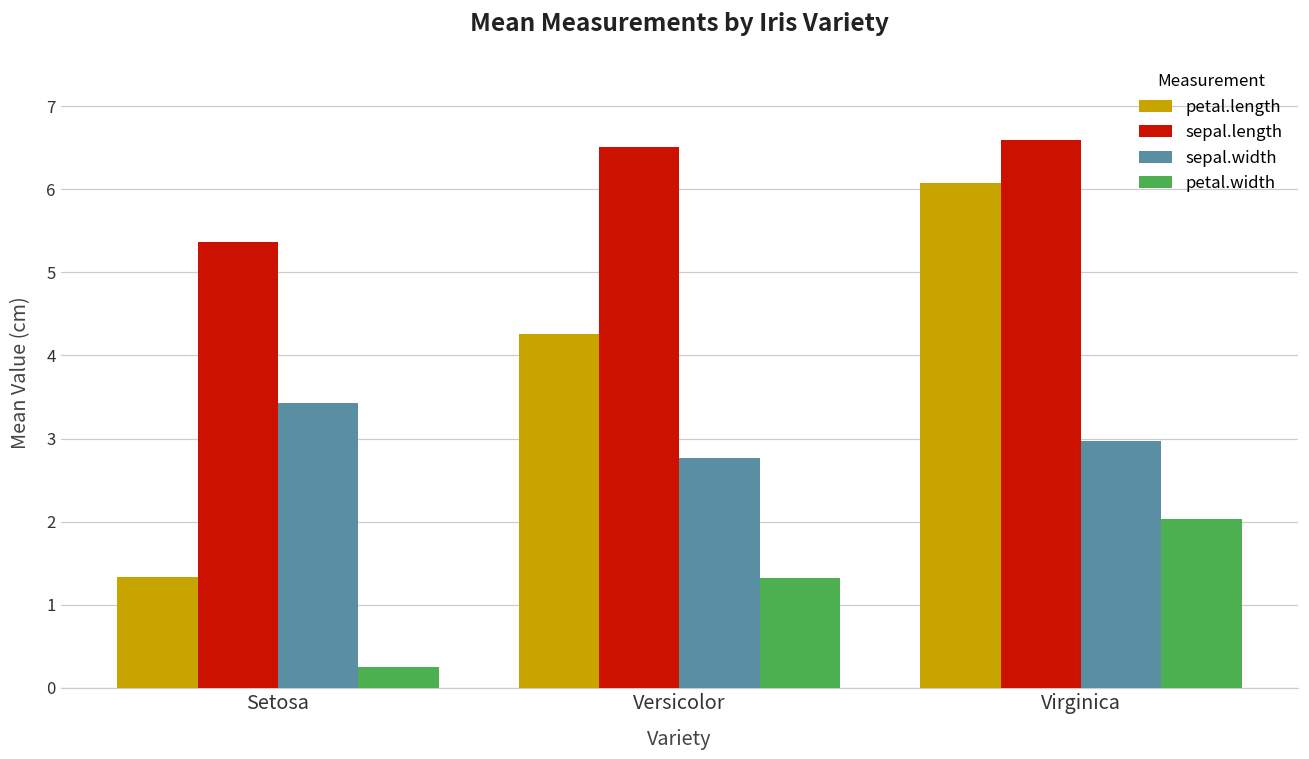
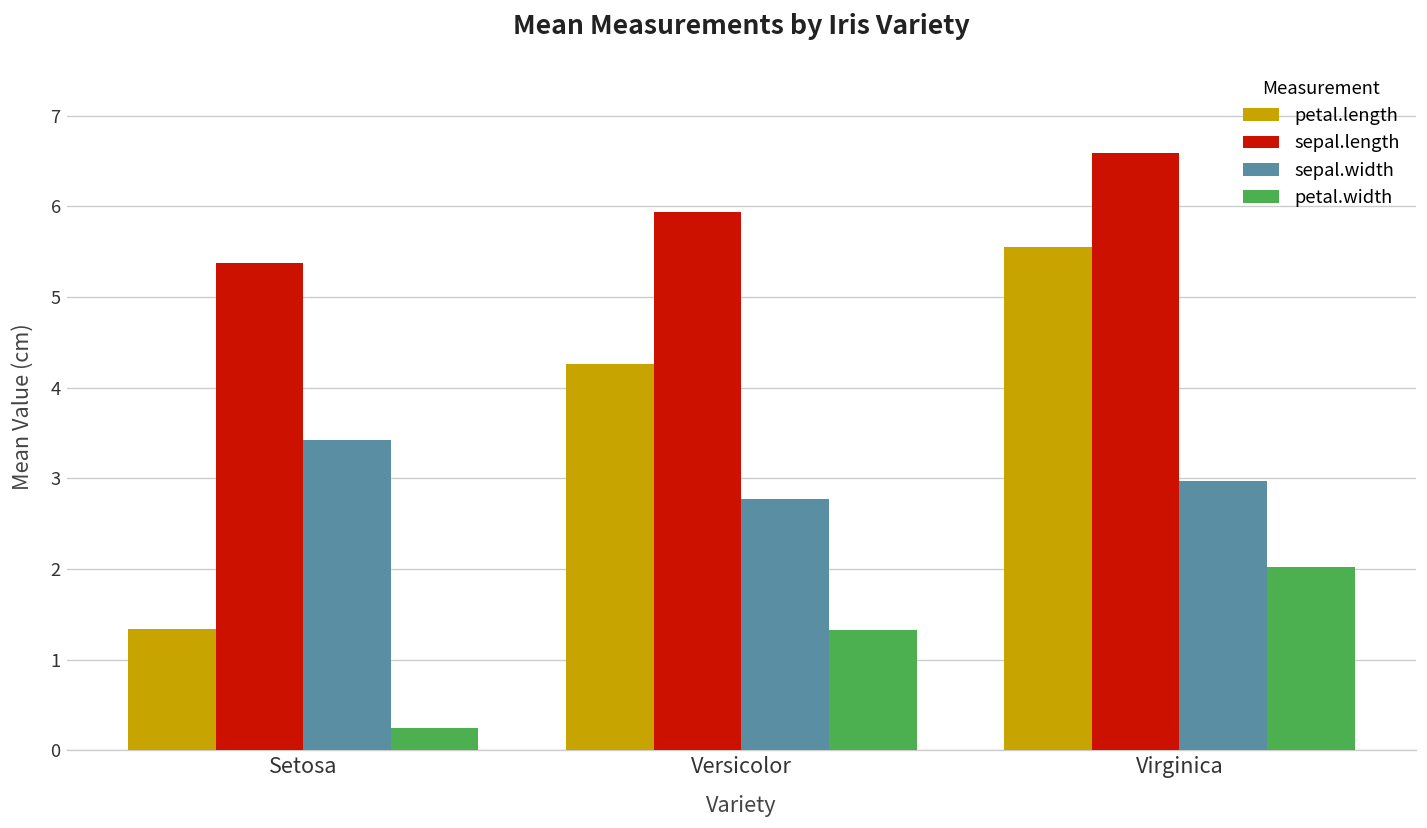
  {
    "petal.length": {
      "Setosa": 1.3,
      "Versicolor": 4.3,
-     "Virginica": 6.1
+     "Virginica": 5.6
    },
    "sepal.length": {
      "Setosa": 5.4,
-     "Versicolor": 6.5,
+     "Versicolor": 5.9,
      "Virginica": 6.6
    },
    "sepal.width": {
      "Setosa": 3.4,
      "Versicolor": 2.8,
      "Virginica": 3.0
    },
    "petal.width": {
      "Setosa": 0.2,
      "Versicolor": 1.3,
      "Virginica": 2.0
    }
  }
